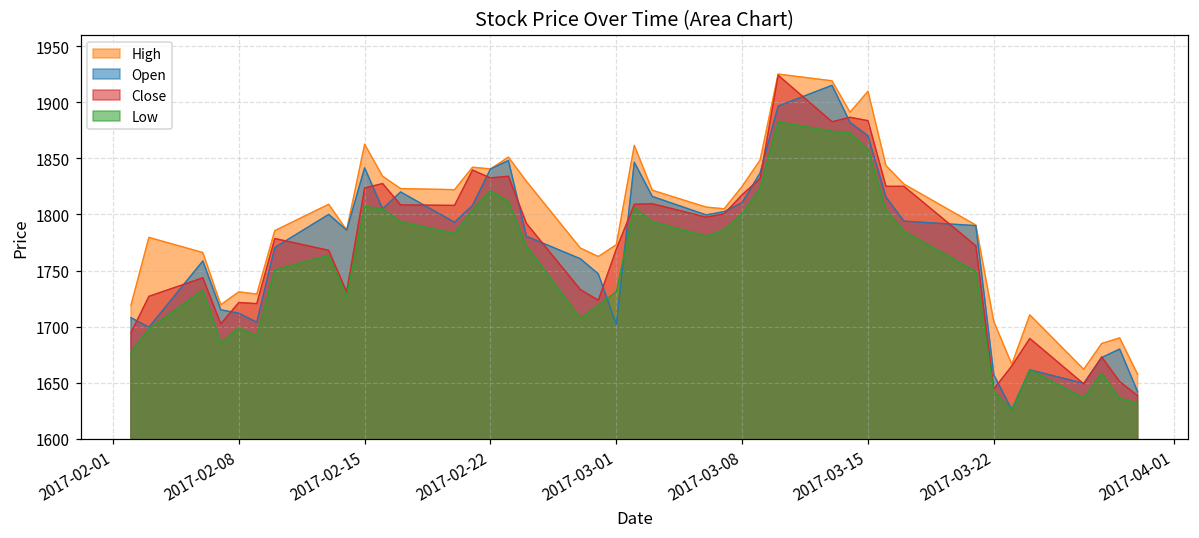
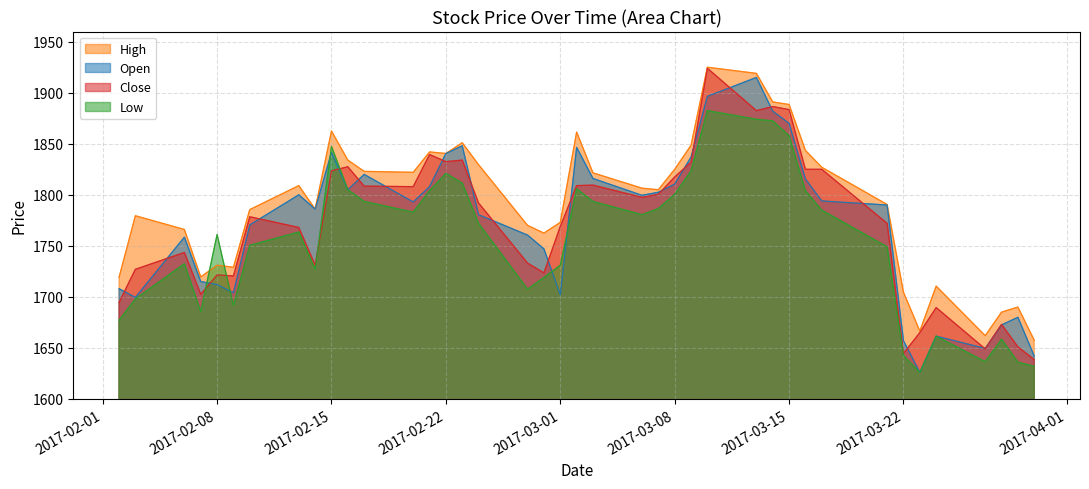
  {
    "High": {
      "2017-02-08": 1731,
      "2017-02-15": 1863,
      "2017-03-01": 1773,
      "2017-03-08": 1825,
-     "2017-03-15": 1910,
+     "2017-03-15": 1889,
      "2017-03-22": 1705
    },
    "Open": {
      "2017-02-08": 1712,
      "2017-02-15": 1842,
      "2017-03-01": 1702,
      "2017-03-08": 1811,
      "2017-03-15": 1870,
      "2017-03-22": 1657
    },
    "Close": {
      "2017-02-08": 1722,
      "2017-02-15": 1824,
      "2017-02-22": 1833,
      "2017-03-01": 1769,
      "2017-03-08": 1818,
      "2017-03-15": 1884
    },
    "Low": {
-     "2017-02-08": 1699,
-     "2017-02-15": 1807,
+     "2017-02-08": 1761,
+     "2017-02-15": 1847,
      "2017-02-22": 1821,
      "2017-03-01": 1731,
      "2017-03-08": 1801,
      "2017-03-15": 1858
    }
  }
